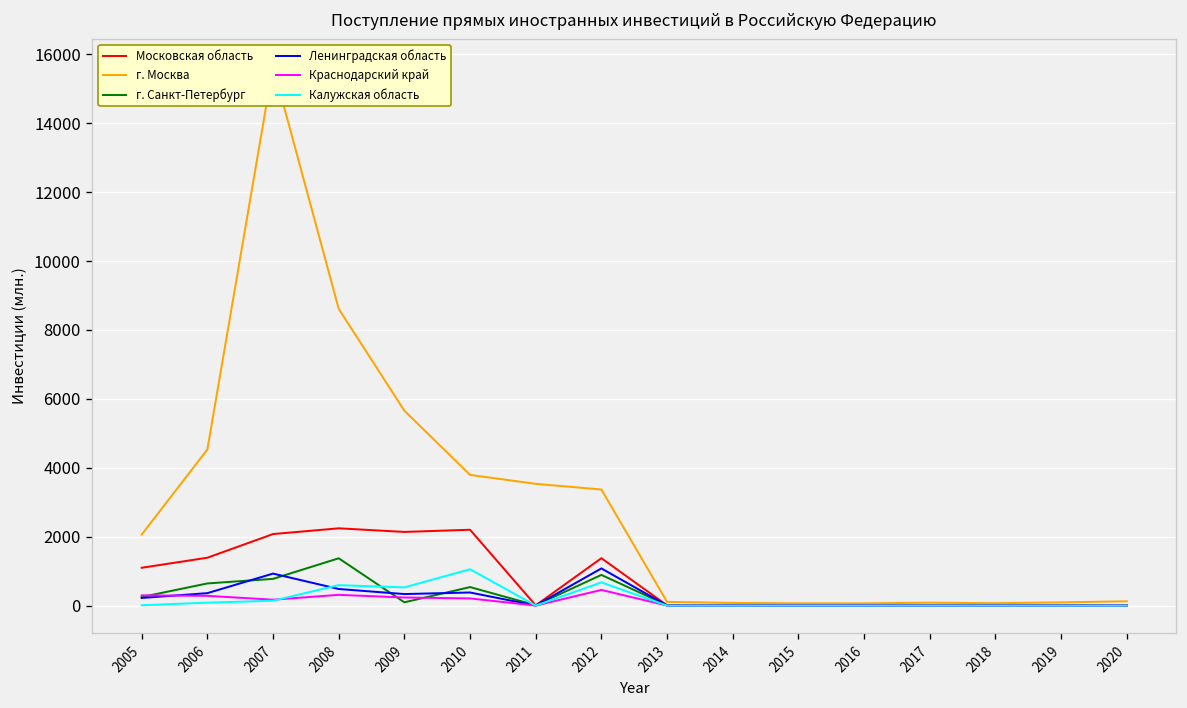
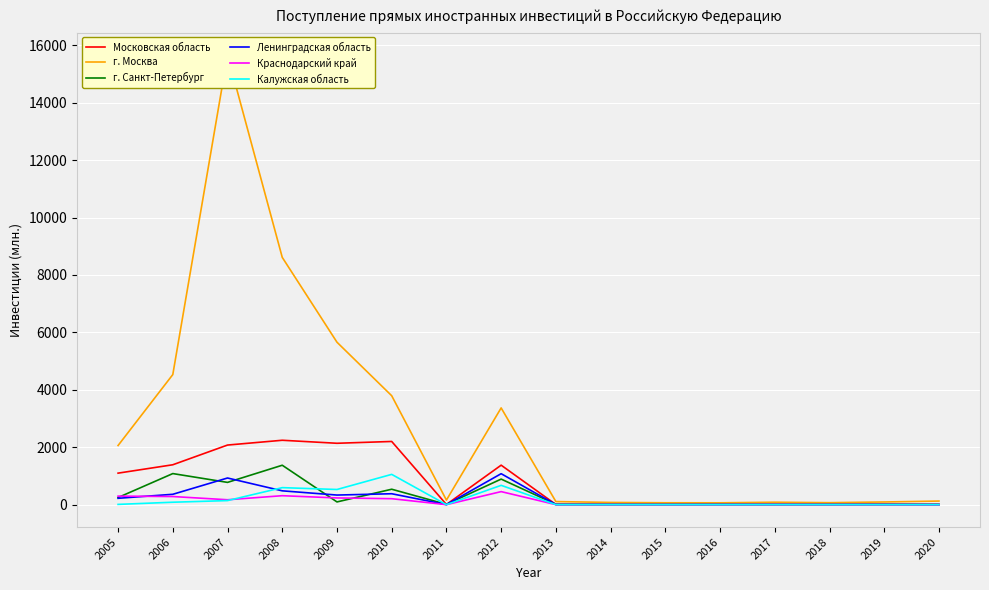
  {
    "Московская область": {
      "2005": 1100,
      "2006": 1400,
      "2007": 2100,
      "2008": 2200,
      "2009": 2100,
      "2010": 2200,
      "2012": 1400
    },
    "г. Москва": {
      "2005": 2100,
      "2006": 4500,
      "2008": 8600,
      "2009": 5700,
      "2010": 3800,
-     "2011": 3500,
+     "2011": 200,
      "2012": 3400,
      "2013": 100,
      "2020": 100
    },
    "г. Санкт-Петербург": {
-     "2006": 600,
+     "2006": 1100,
      "2007": 800,
      "2008": 1400,
      "2009": 100,
      "2010": 500,
      "2012": 900
    },
    "Ленинградская область": {
      "2007": 900,
      "2008": 500,
      "2009": 300,
      "2010": 400,
      "2012": 1100
    },
    "Краснодарский край": {
      "2008": 300,
      "2009": 200,
      "2010": 200,
      "2012": 500
    },
    "Калужская область": {
      "2005": 0,
      "2006": 100,
      "2008": 600,
      "2009": 500,
      "2010": 1100,
      "2012": 700
    }
  }
